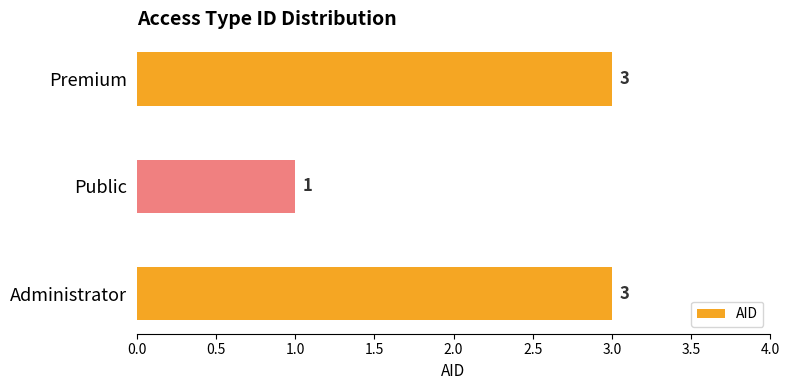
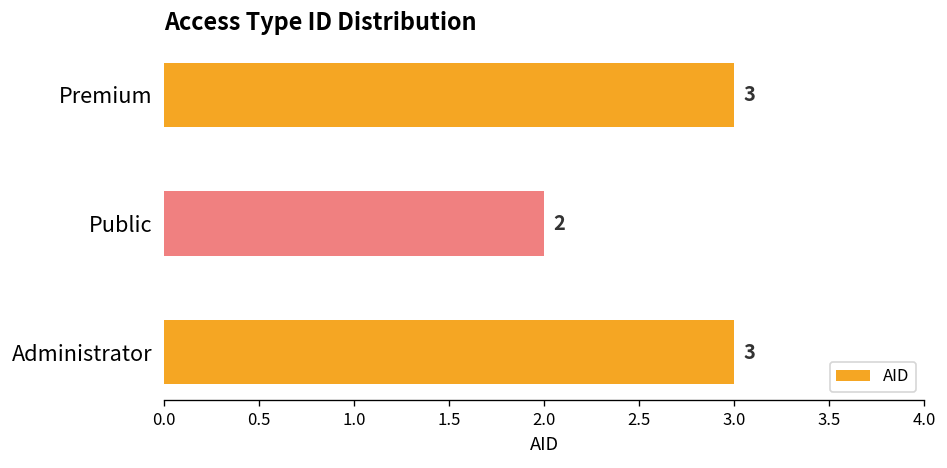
  {
    "Premium": 3,
-   "Public": 1,
+   "Public": 2,
    "Administrator": 3
  }
